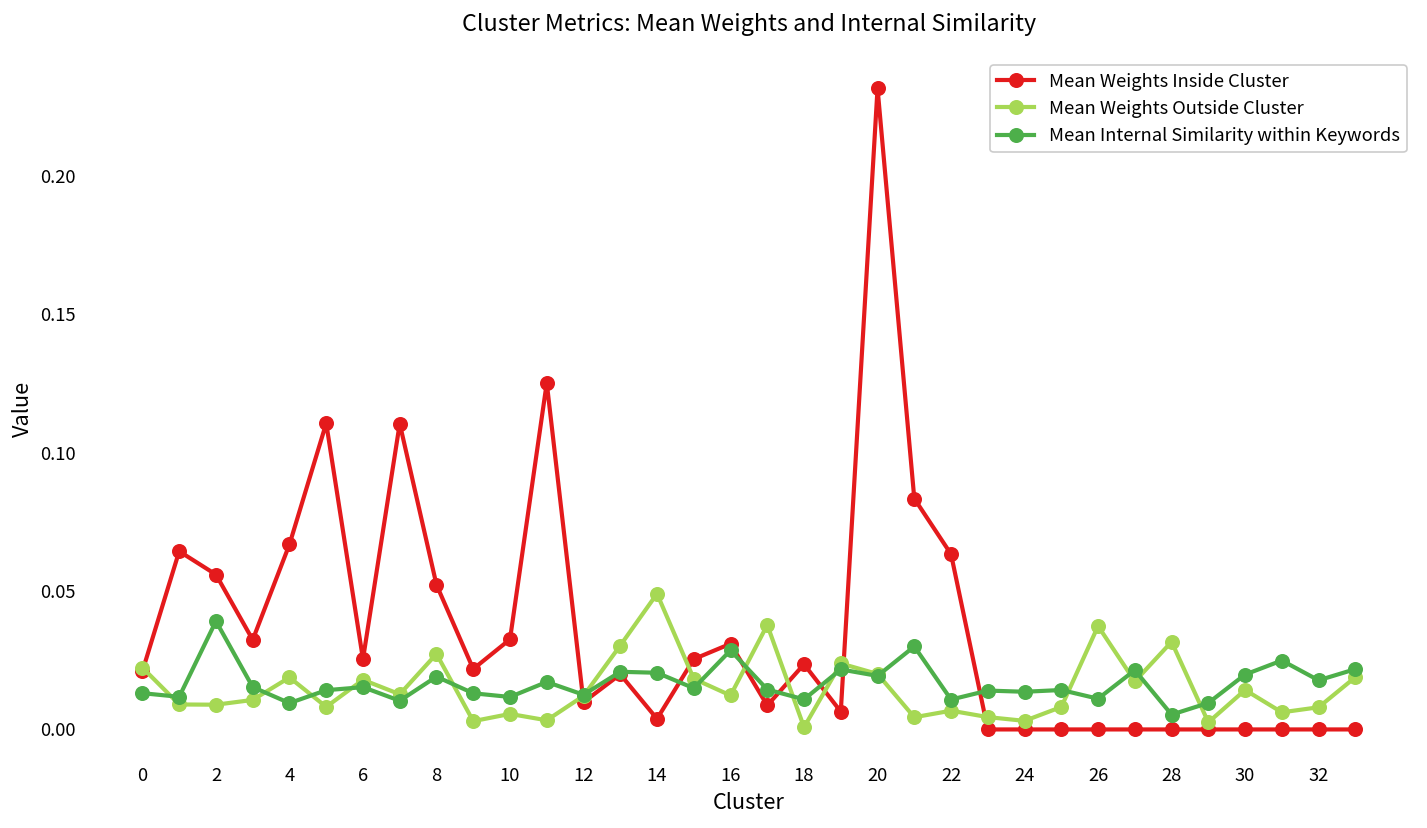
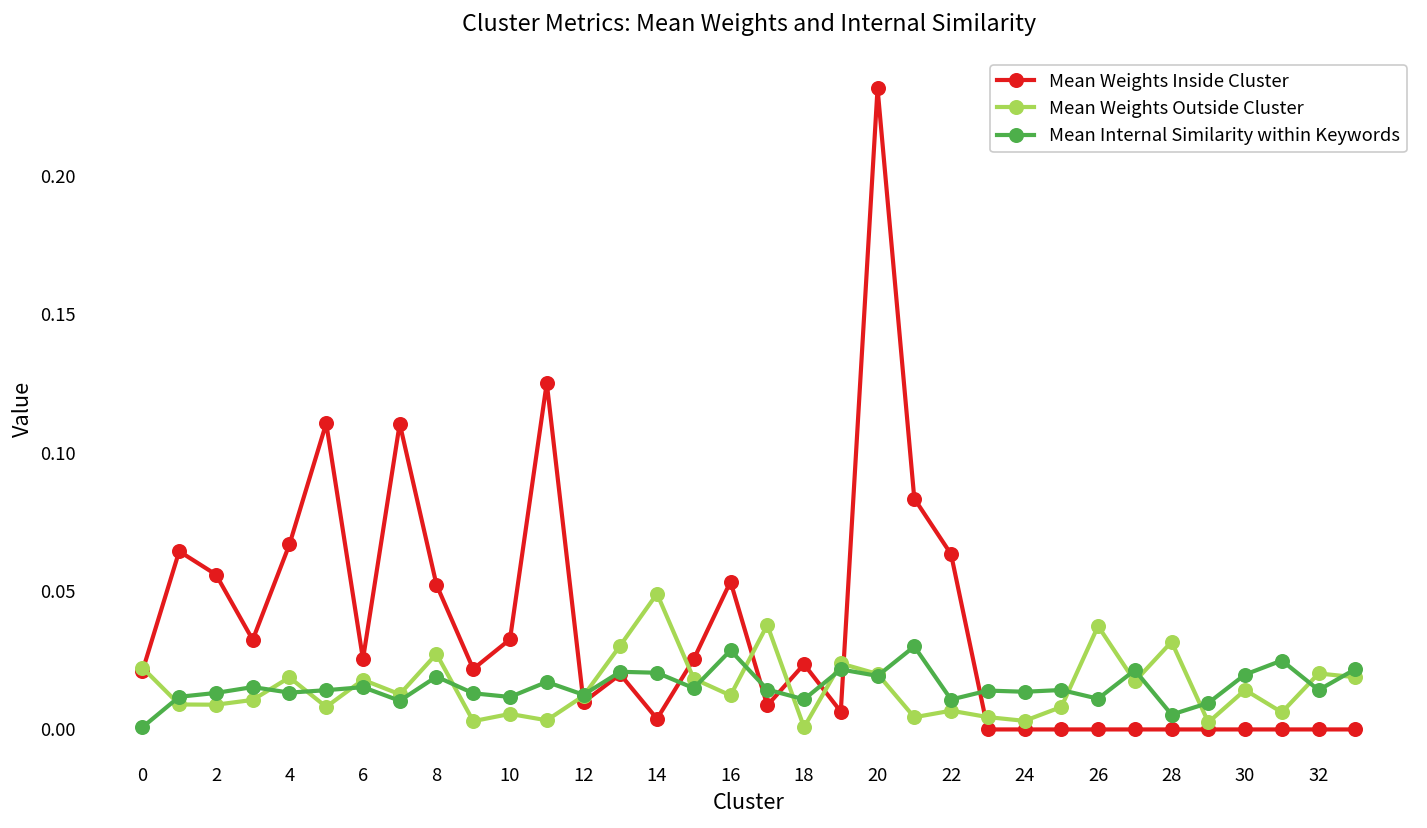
  {
    "Mean Weights Inside Cluster": {
      "0": 0.021,
      "2": 0.056,
      "4": 0.067,
      "6": 0.025,
      "8": 0.052,
      "10": 0.033,
      "12": 0.010,
      "14": 0.004,
-     "16": 0.031,
+     "16": 0.053,
      "18": 0.024,
      "20": 0.232,
      "22": 0.063,
      "24": 0.000,
      "26": 0.000,
      "28": 0.000,
      "30": 0.000,
      "32": 0.000
    },
    "Mean Weights Outside Cluster": {
      "0": 0.022,
      "2": 0.009,
      "4": 0.019,
      "6": 0.018,
      "8": 0.027,
      "10": 0.006,
      "14": 0.049,
      "16": 0.012,
      "18": 0.001,
      "22": 0.007,
      "24": 0.003,
      "26": 0.037,
      "28": 0.032,
      "30": 0.014,
-     "32": 0.008
+     "32": 0.020
    },
    "Mean Internal Similarity within Keywords": {
-     "0": 0.013,
-     "2": 0.039,
-     "4": 0.010,
+     "0": 0.001,
+     "2": 0.013,
+     "4": 0.013,
      "6": 0.015,
      "8": 0.019,
      "10": 0.012,
      "14": 0.020,
      "16": 0.029,
      "18": 0.011,
      "22": 0.011,
      "24": 0.014,
      "26": 0.011,
      "28": 0.005,
      "30": 0.020,
-     "32": 0.018
+     "32": 0.014
    }
  }
